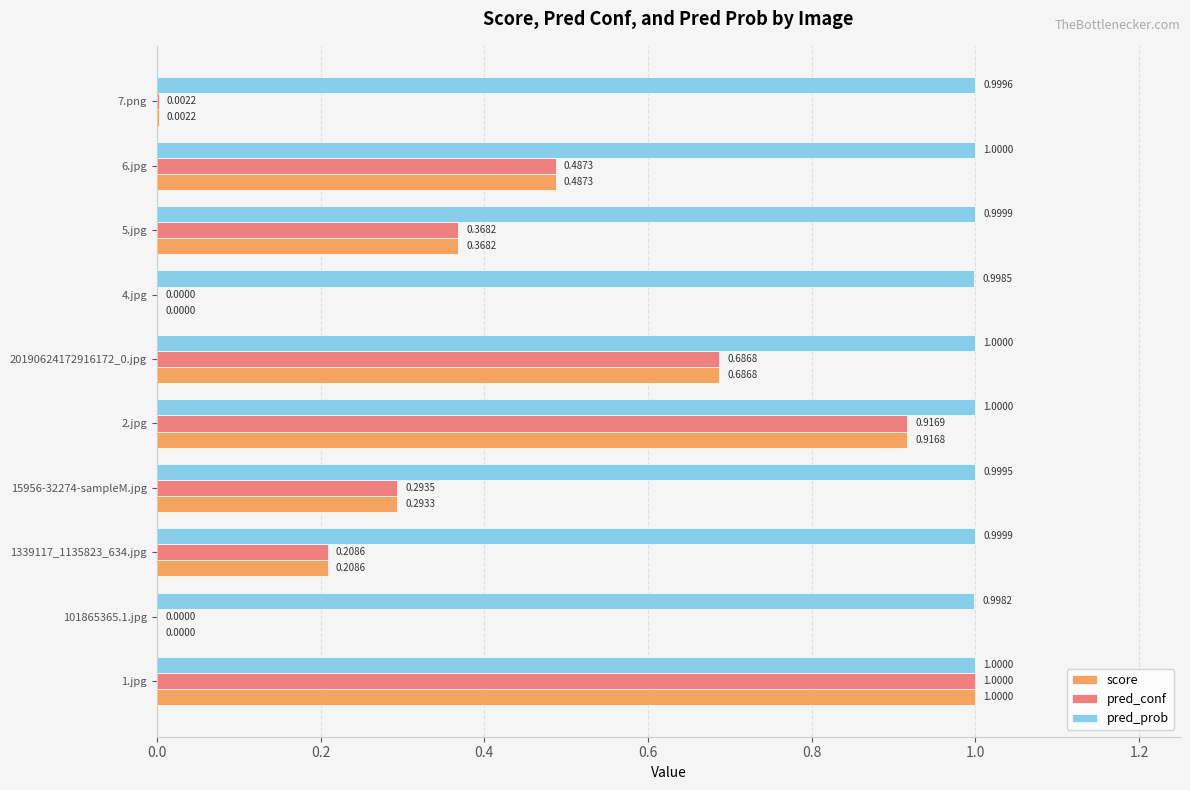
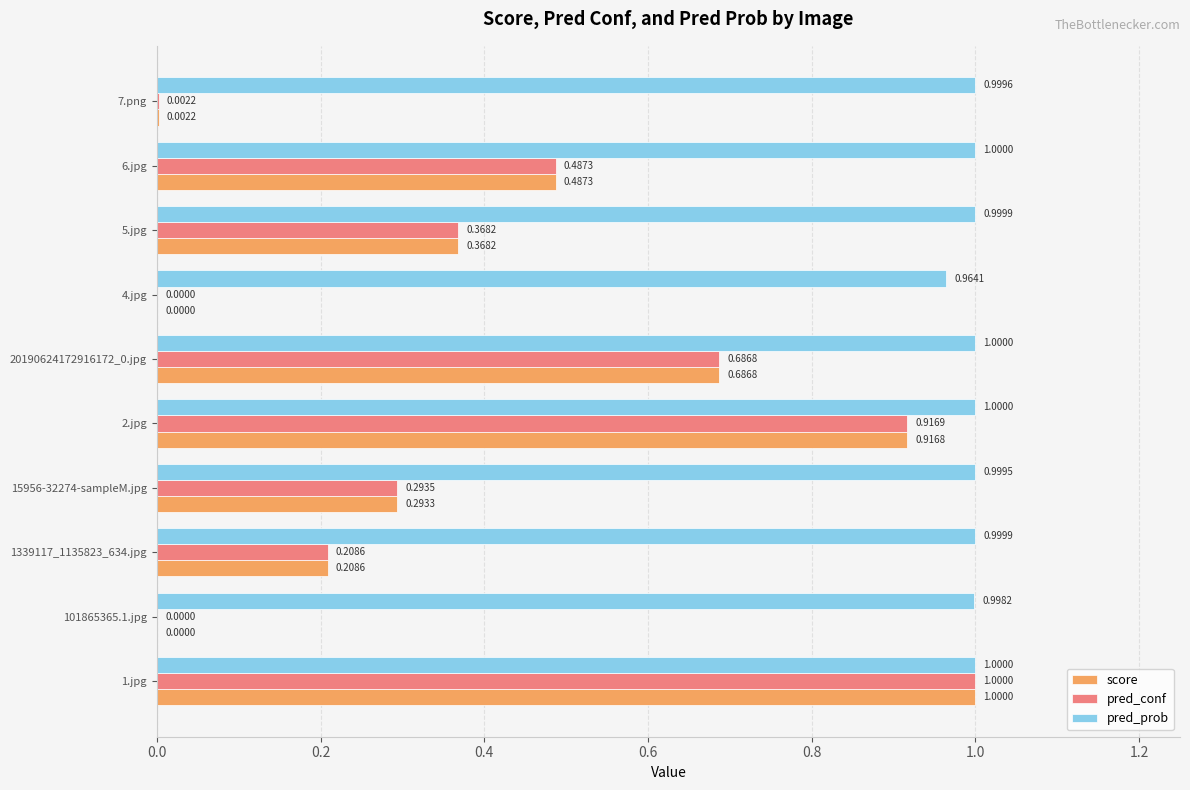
  {
    "pred_prob": {
      "7.png": 0.9996,
      "6.jpg": 1.0000,
      "5.jpg": 0.9999,
-     "4.jpg": 0.9985,
+     "4.jpg": 0.9641,
      "20190624172916172_0.jpg": 1.0000,
      "2.jpg": 1.0000,
      "15956-32274-sampleM.jpg": 0.9995,
      "1339117_1135823_634.jpg": 0.9999,
      "101865365.1.jpg": 0.9982,
      "1.jpg": 1.0000
    }
  }
